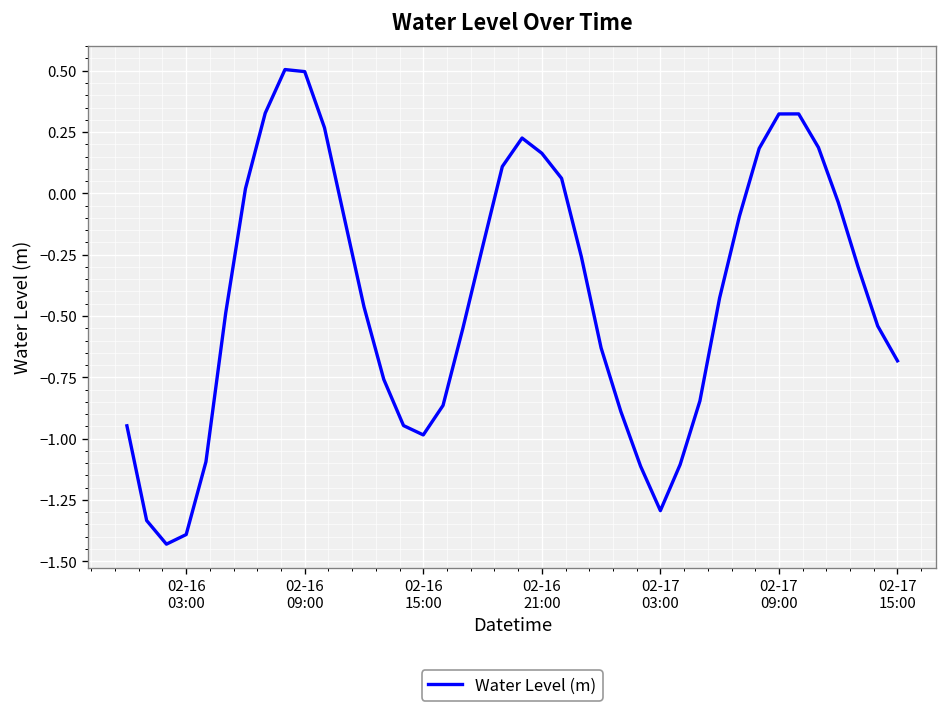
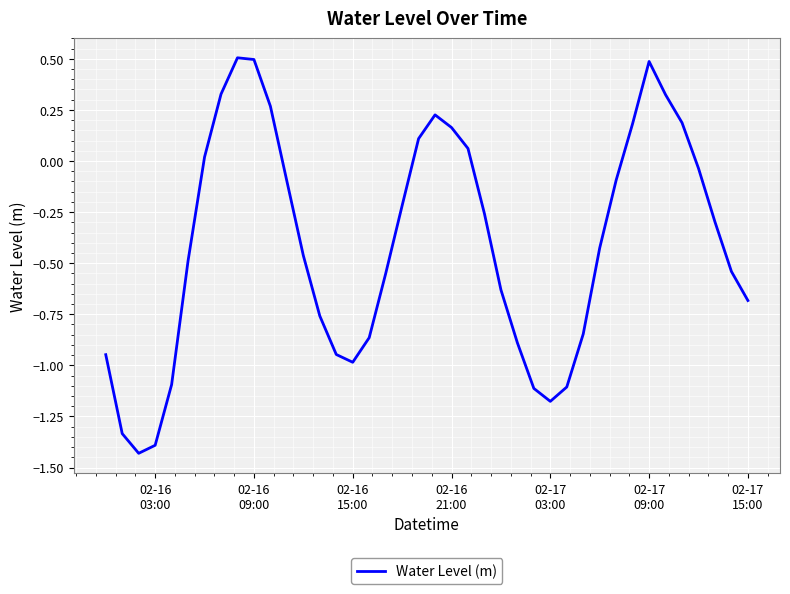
  {
    "02-16 03:00": -1.39,
    "02-16 09:00": 0.50,
    "02-16 15:00": -0.98,
    "02-16 21:00": 0.16,
-   "02-17 03:00": -1.29,
-   "02-17 09:00": 0.32,
+   "02-17 03:00": -1.18,
+   "02-17 09:00": 0.49,
    "02-17 15:00": -0.68
  }
